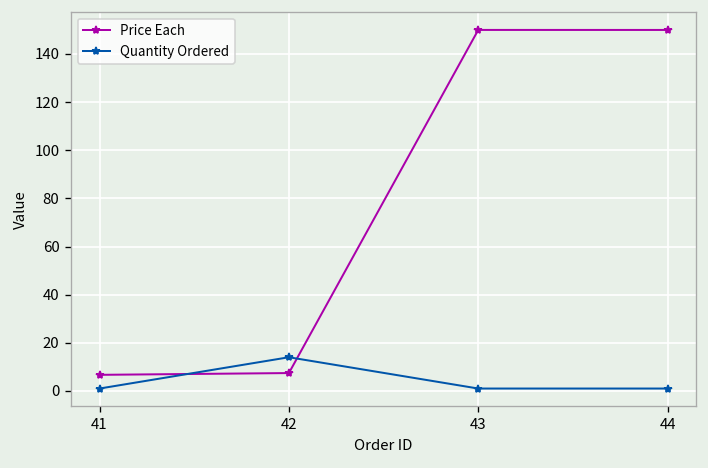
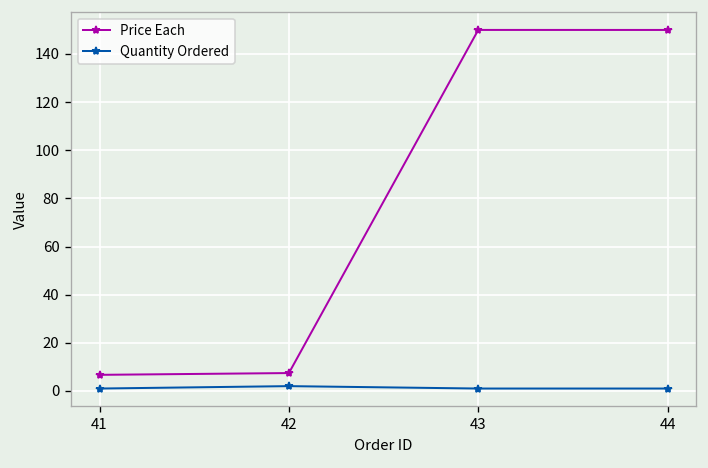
  {
    "Price Each": {
      "41": 7,
      "42": 7,
      "43": 150,
      "44": 150
    },
    "Quantity Ordered": {
      "41": 1,
-     "42": 14,
+     "42": 2,
      "43": 1,
      "44": 1
    }
  }
